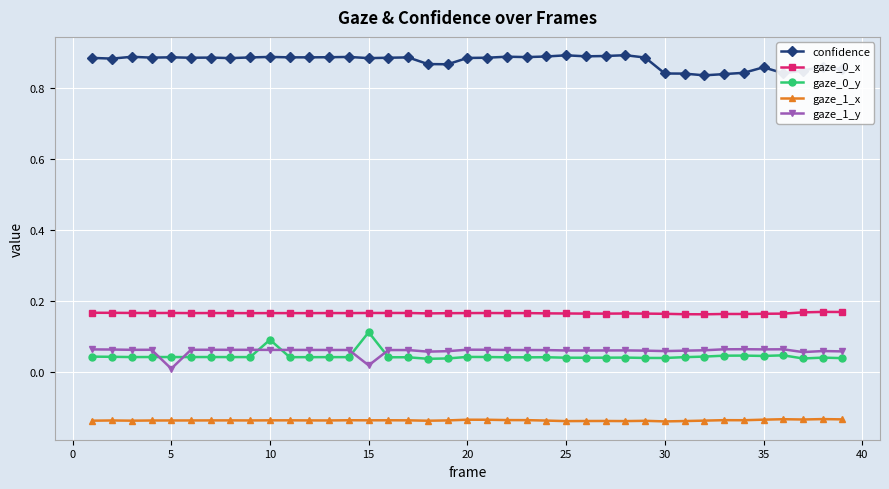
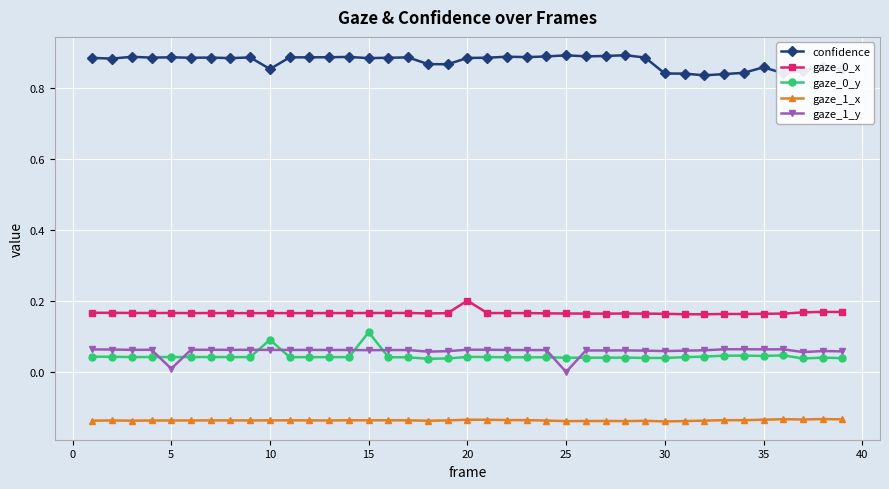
  {
    "confidence": {
      "5": 0.89,
-     "10": 0.89,
+     "10": 0.85,
      "15": 0.88,
      "20": 0.89,
      "25": 0.89,
      "30": 0.84,
      "35": 0.86
    },
    "gaze_0_x": {
      "5": 0.17,
      "10": 0.17,
      "15": 0.17,
-     "20": 0.17,
+     "20": 0.20,
      "25": 0.16,
      "30": 0.16,
      "35": 0.16
    },
    "gaze_0_y": {
      "5": 0.04,
      "10": 0.09,
      "15": 0.11,
      "20": 0.04,
      "25": 0.04,
      "30": 0.04,
      "35": 0.05
    },
    "gaze_1_x": {
      "5": -0.14,
      "10": -0.14,
      "15": -0.14,
      "20": -0.13,
      "25": -0.14,
      "30": -0.14,
      "35": -0.13
    },
    "gaze_1_y": {
      "5": 0.01,
      "10": 0.06,
-     "15": 0.02,
+     "15": 0.06,
      "20": 0.06,
-     "25": 0.06,
+     "25": 0.00,
      "30": 0.06,
      "35": 0.06
    }
  }
